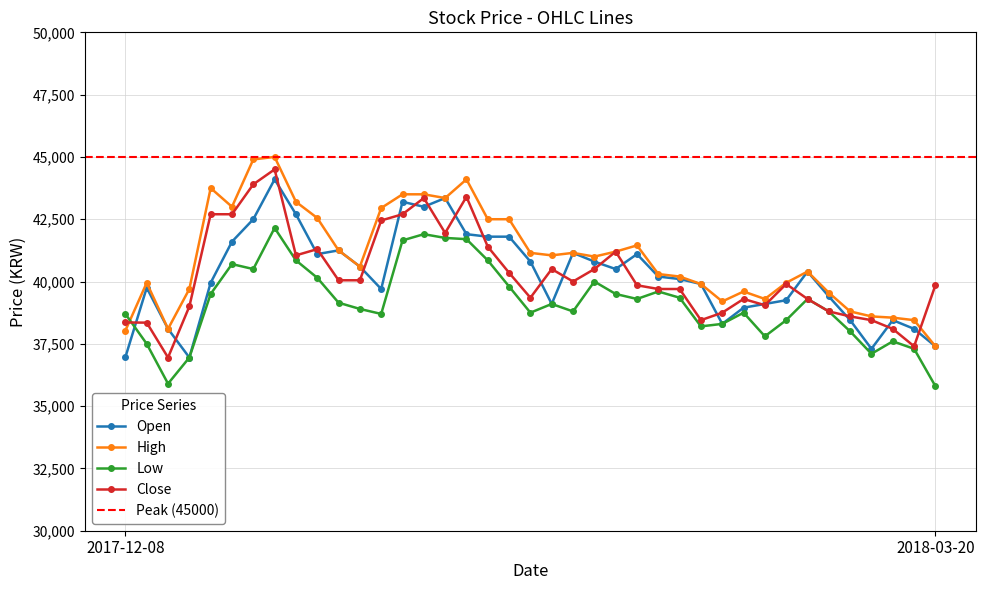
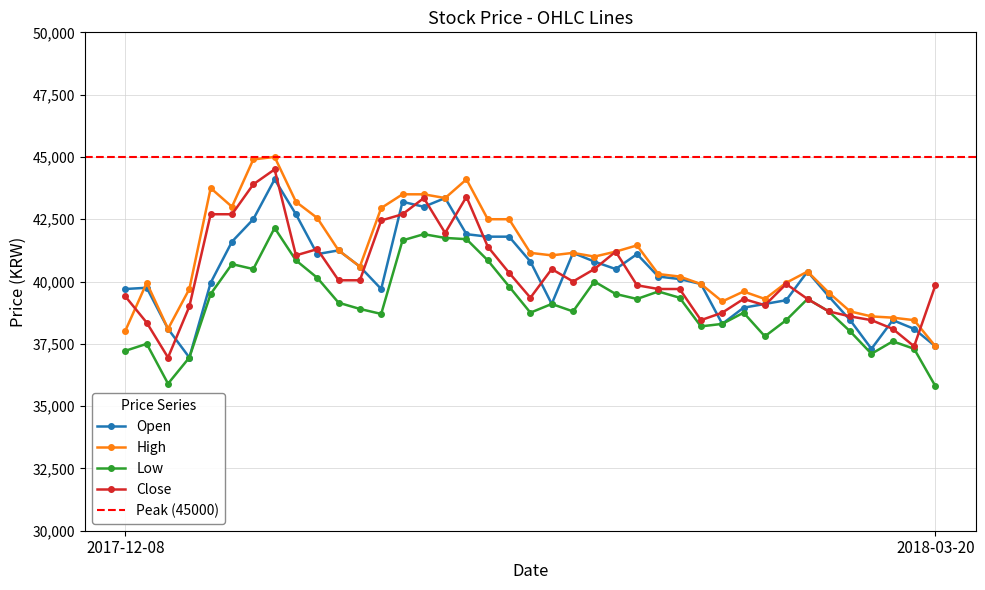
  {
    "Open": {
-     "2017-12-08": "37,000"
+     "2017-12-08": "39,700"
    },
    "High": {
      "2017-12-08": "38,000"
    },
    "Low": {
-     "2017-12-08": "38,700",
+     "2017-12-08": "37,200",
      "2018-03-20": "35,800"
    },
    "Close": {
-     "2017-12-08": "38,400",
+     "2017-12-08": "39,400",
      "2018-03-20": "39,900"
    }
  }
